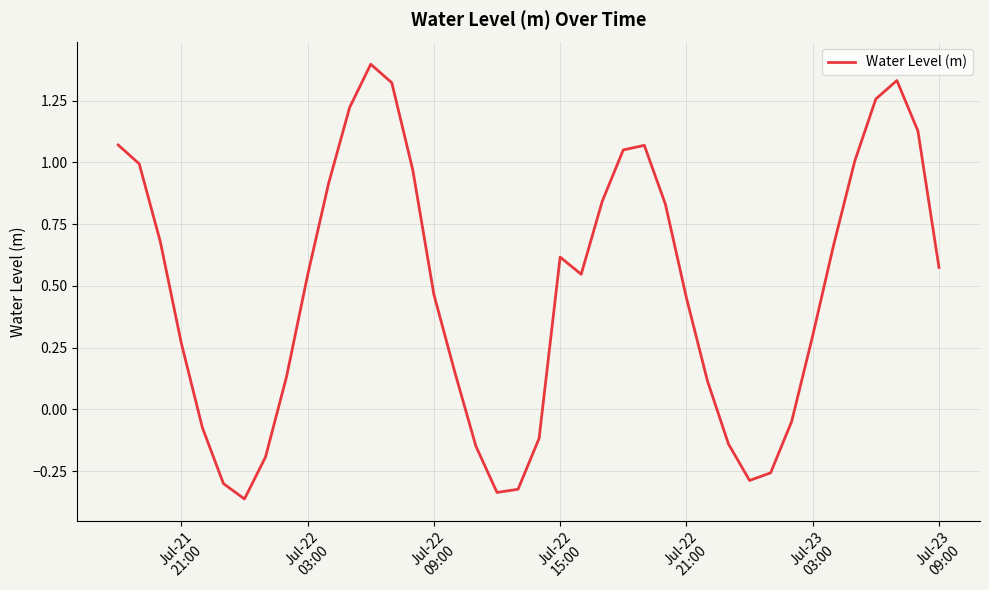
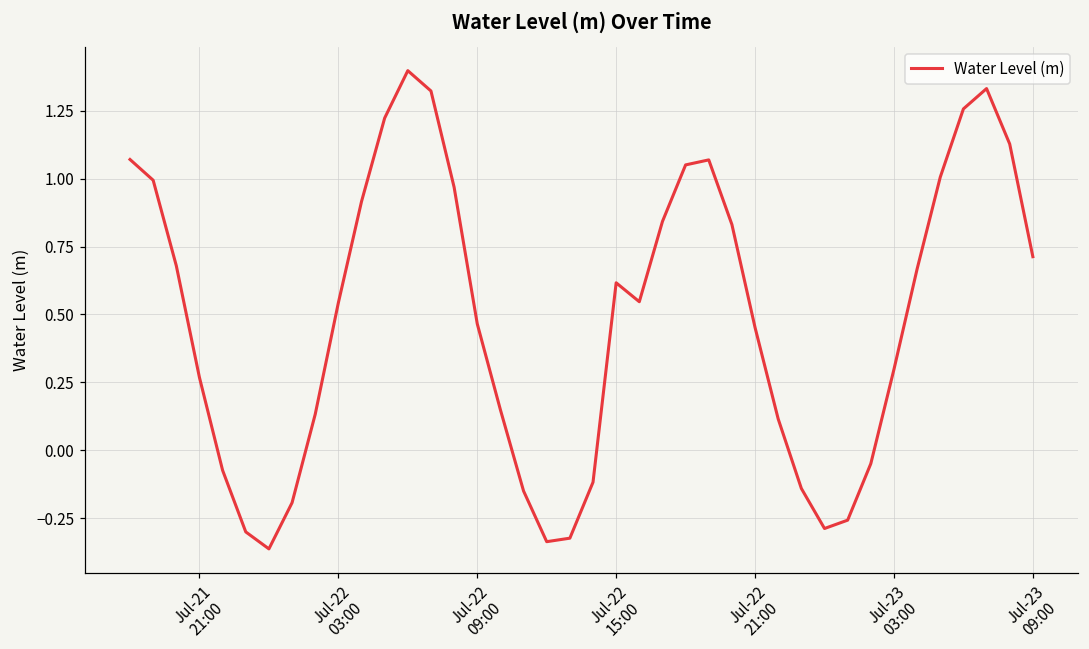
  {
    "Jul-21 21:00": 0.27,
    "Jul-22 03:00": 0.54,
    "Jul-22 09:00": 0.47,
    "Jul-22 15:00": 0.62,
    "Jul-22 21:00": 0.45,
    "Jul-23 03:00": 0.30,
-   "Jul-23 09:00": 0.57
+   "Jul-23 09:00": 0.71
  }
